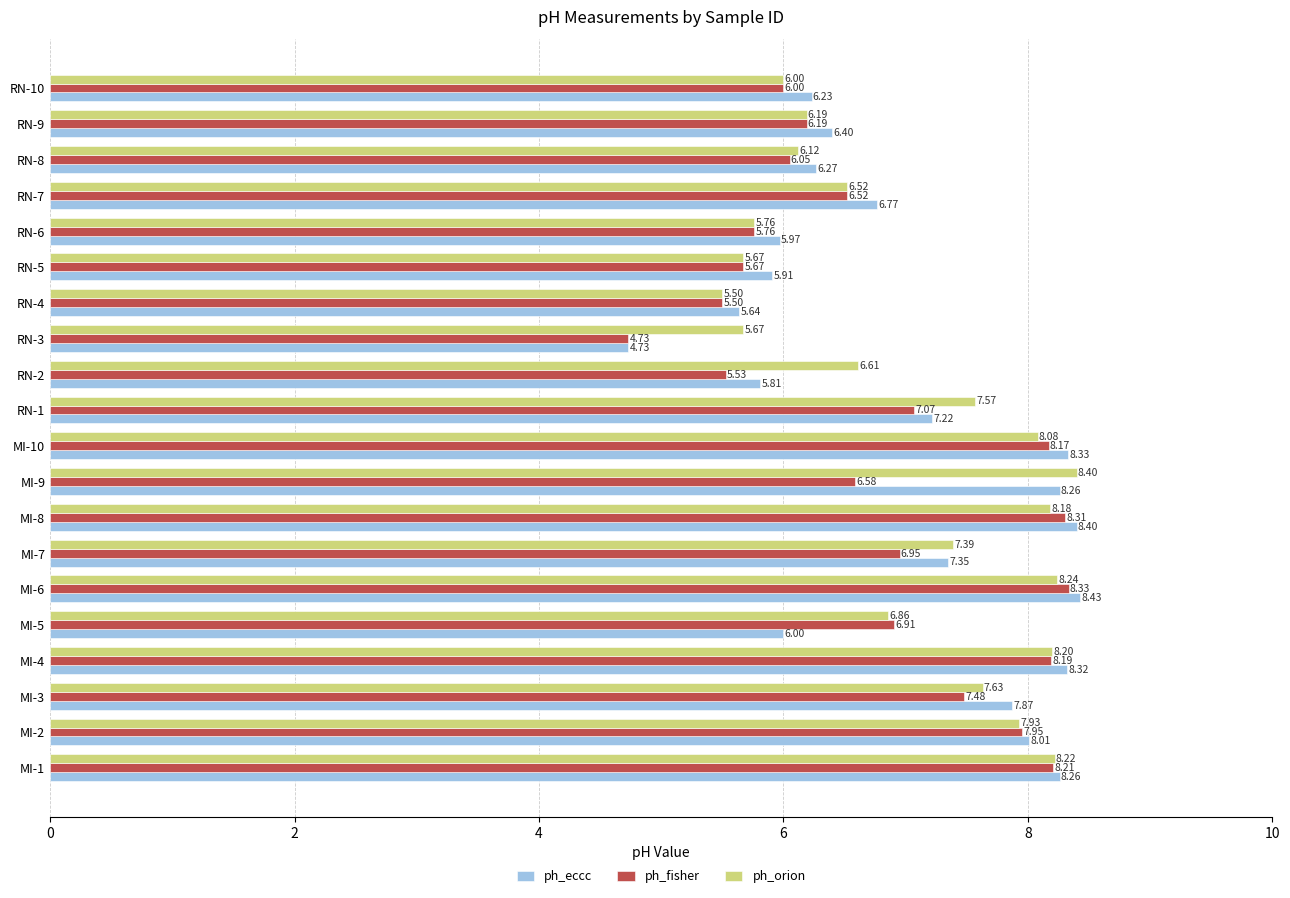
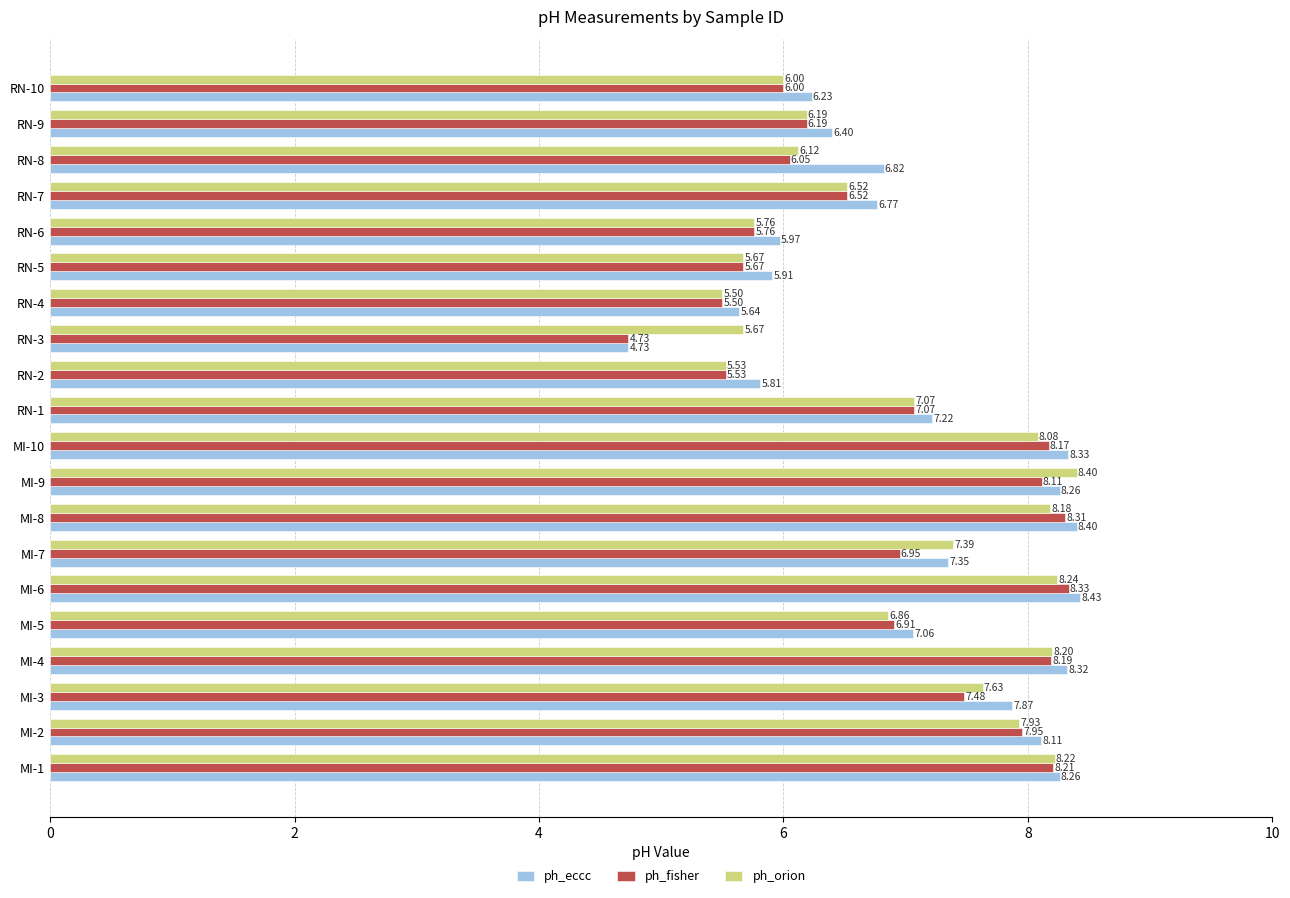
  {
    "ph_eccc": {
      "RN-10": 6.23,
      "RN-9": 6.40,
-     "RN-8": 6.27,
+     "RN-8": 6.82,
      "RN-7": 6.77,
      "RN-6": 5.97,
      "RN-5": 5.91,
      "RN-4": 5.64,
      "RN-3": 4.73,
      "RN-2": 5.81,
      "RN-1": 7.22,
      "MI-10": 8.33,
      "MI-9": 8.26,
      "MI-8": 8.40,
      "MI-7": 7.35,
      "MI-6": 8.43,
-     "MI-5": 6.00,
+     "MI-5": 7.06,
      "MI-4": 8.32,
      "MI-3": 7.87,
-     "MI-2": 8.01,
+     "MI-2": 8.11,
      "MI-1": 8.26
    },
    "ph_fisher": {
      "RN-10": 6.00,
      "RN-9": 6.19,
      "RN-8": 6.05,
      "RN-7": 6.52,
      "RN-6": 5.76,
      "RN-5": 5.67,
      "RN-4": 5.50,
      "RN-3": 4.73,
      "RN-2": 5.53,
      "RN-1": 7.07,
      "MI-10": 8.17,
-     "MI-9": 6.58,
+     "MI-9": 8.11,
      "MI-8": 8.31,
      "MI-7": 6.95,
      "MI-6": 8.33,
      "MI-5": 6.91,
      "MI-4": 8.19,
      "MI-3": 7.48,
      "MI-2": 7.95,
      "MI-1": 8.21
    },
    "ph_orion": {
      "RN-10": 6.00,
      "RN-9": 6.19,
      "RN-8": 6.12,
      "RN-7": 6.52,
      "RN-6": 5.76,
      "RN-5": 5.67,
      "RN-4": 5.50,
      "RN-3": 5.67,
-     "RN-2": 6.61,
-     "RN-1": 7.57,
+     "RN-2": 5.53,
+     "RN-1": 7.07,
      "MI-10": 8.08,
      "MI-9": 8.40,
      "MI-8": 8.18,
      "MI-7": 7.39,
      "MI-6": 8.24,
      "MI-5": 6.86,
      "MI-4": 8.20,
      "MI-3": 7.63,
      "MI-2": 7.93,
      "MI-1": 8.22
    }
  }
